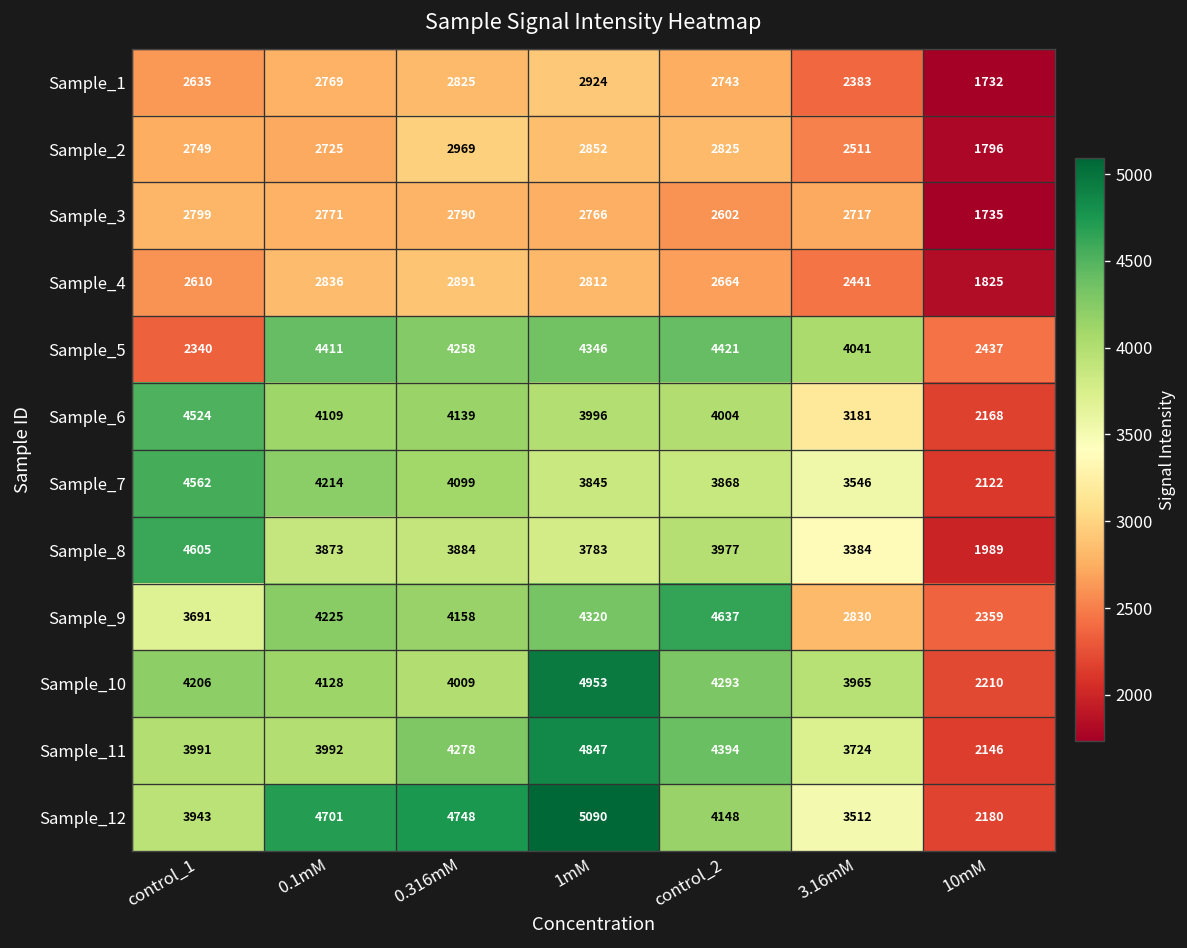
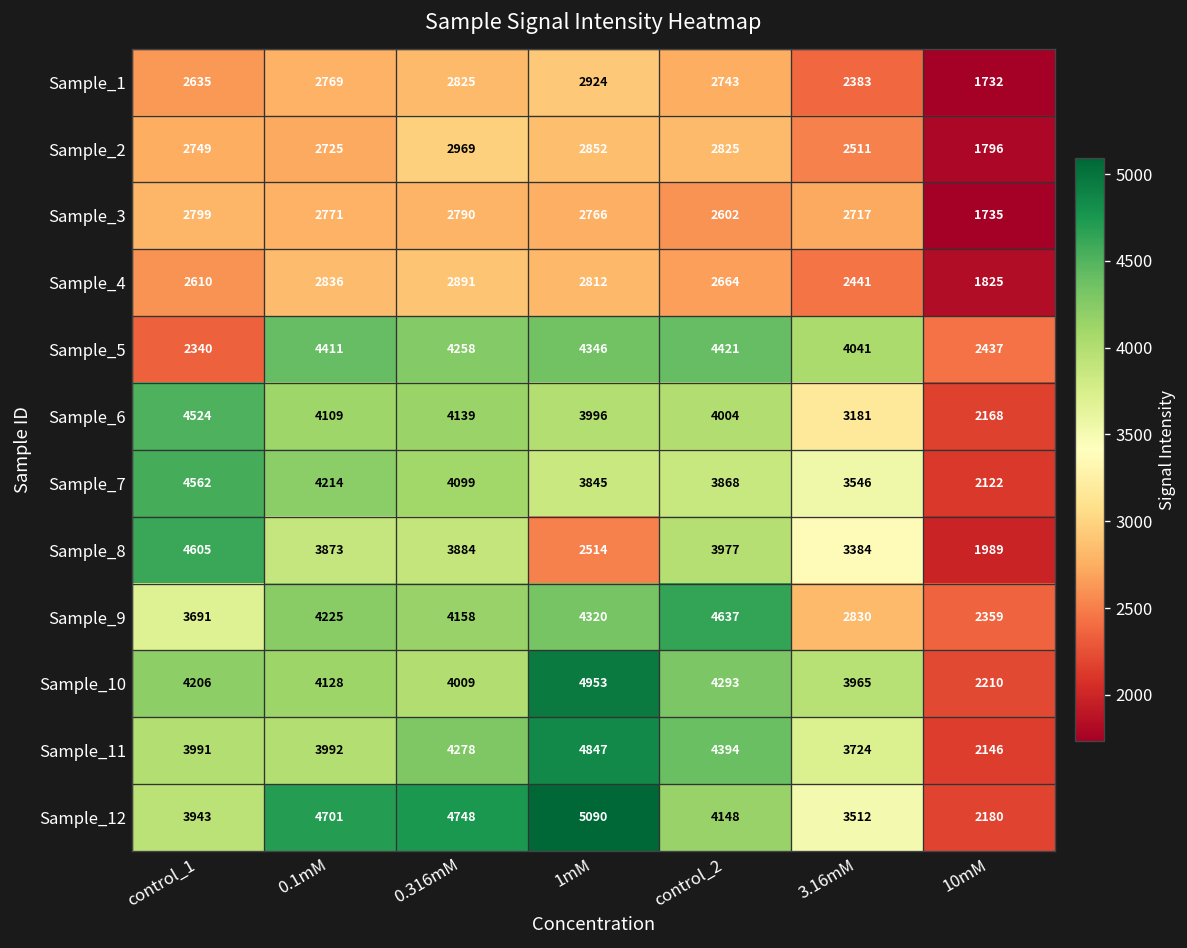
  {
    "Sample_1": {
      "control_1": 2635,
      "0.1mM": 2769,
      "0.316mM": 2825,
      "1mM": 2924,
      "control_2": 2743,
      "3.16mM": 2383,
      "10mM": 1732
    },
    "Sample_2": {
      "control_1": 2749,
      "0.1mM": 2725,
      "0.316mM": 2969,
      "1mM": 2852,
      "control_2": 2825,
      "3.16mM": 2511,
      "10mM": 1796
    },
    "Sample_3": {
      "control_1": 2799,
      "0.1mM": 2771,
      "0.316mM": 2790,
      "1mM": 2766,
      "control_2": 2602,
      "3.16mM": 2717,
      "10mM": 1735
    },
    "Sample_4": {
      "control_1": 2610,
      "0.1mM": 2836,
      "0.316mM": 2891,
      "1mM": 2812,
      "control_2": 2664,
      "3.16mM": 2441,
      "10mM": 1825
    },
    "Sample_5": {
      "control_1": 2340,
      "0.1mM": 4411,
      "0.316mM": 4258,
      "1mM": 4346,
      "control_2": 4421,
      "3.16mM": 4041,
      "10mM": 2437
    },
    "Sample_6": {
      "control_1": 4524,
      "0.1mM": 4109,
      "0.316mM": 4139,
      "1mM": 3996,
      "control_2": 4004,
      "3.16mM": 3181,
      "10mM": 2168
    },
    "Sample_7": {
      "control_1": 4562,
      "0.1mM": 4214,
      "0.316mM": 4099,
      "1mM": 3845,
      "control_2": 3868,
      "3.16mM": 3546,
      "10mM": 2122
    },
    "Sample_8": {
      "control_1": 4605,
      "0.1mM": 3873,
      "0.316mM": 3884,
-     "1mM": 3783,
+     "1mM": 2514,
      "control_2": 3977,
      "3.16mM": 3384,
      "10mM": 1989
    },
    "Sample_9": {
      "control_1": 3691,
      "0.1mM": 4225,
      "0.316mM": 4158,
      "1mM": 4320,
      "control_2": 4637,
      "3.16mM": 2830,
      "10mM": 2359
    },
    "Sample_10": {
      "control_1": 4206,
      "0.1mM": 4128,
      "0.316mM": 4009,
      "1mM": 4953,
      "control_2": 4293,
      "3.16mM": 3965,
      "10mM": 2210
    },
    "Sample_11": {
      "control_1": 3991,
      "0.1mM": 3992,
      "0.316mM": 4278,
      "1mM": 4847,
      "control_2": 4394,
      "3.16mM": 3724,
      "10mM": 2146
    },
    "Sample_12": {
      "control_1": 3943,
      "0.1mM": 4701,
      "0.316mM": 4748,
      "1mM": 5090,
      "control_2": 4148,
      "3.16mM": 3512,
      "10mM": 2180
    }
  }
